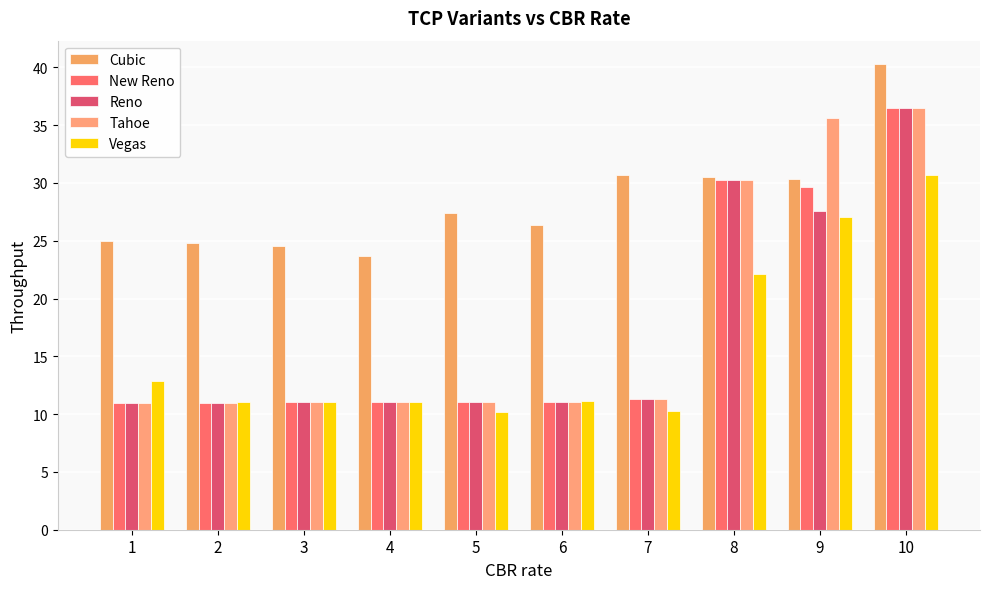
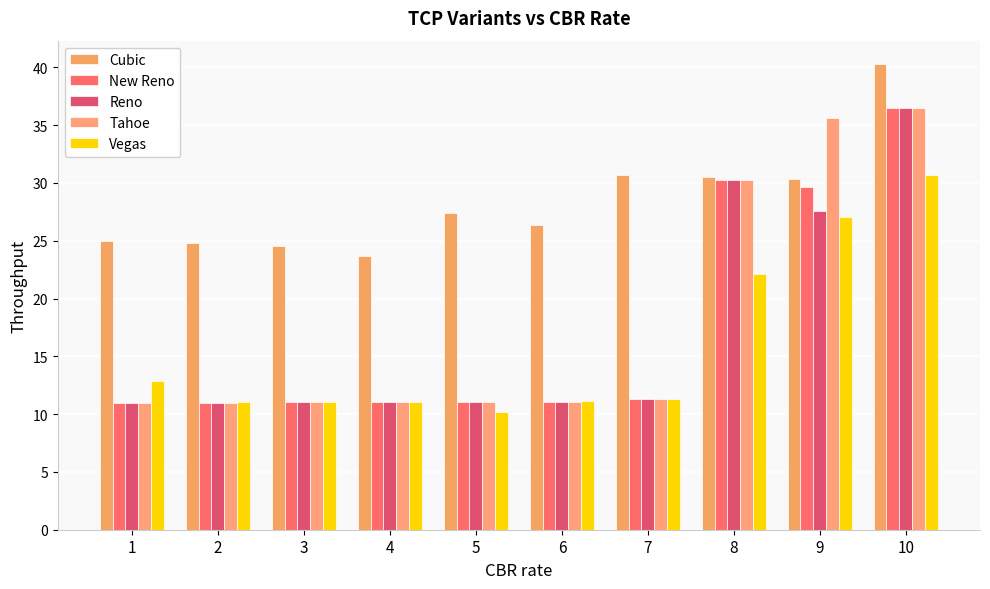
  {
    "Vegas": {
      "1": 12.9,
      "2": 11.0,
      "3": 11.0,
      "4": 11.1,
      "5": 10.2,
      "6": 11.1,
-     "7": 10.2,
+     "7": 11.3,
      "8": 22.2,
      "9": 27.0,
      "10": 30.7
    }
  }
